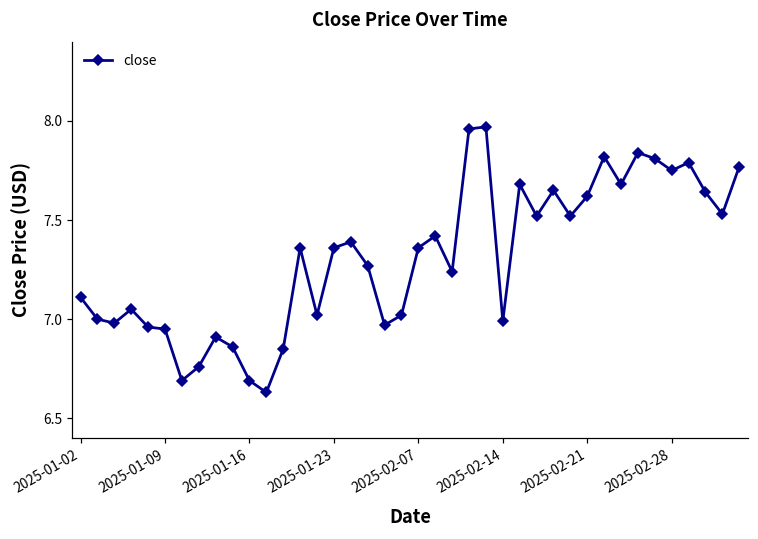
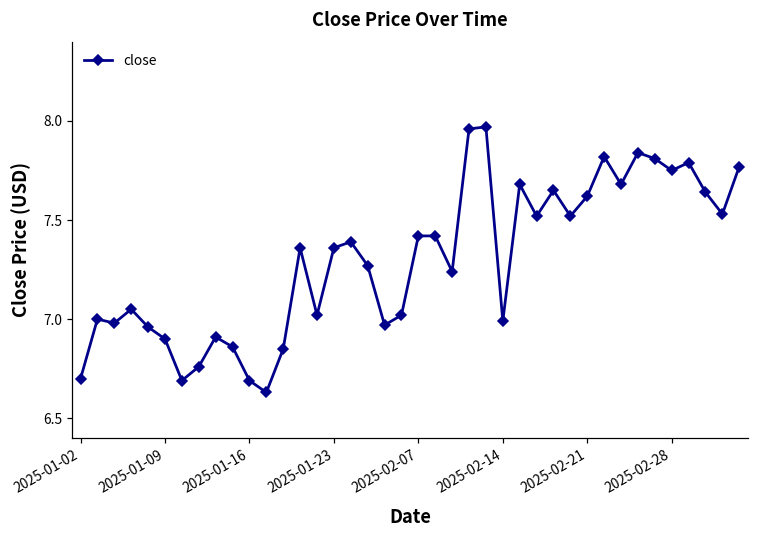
  {
-   "2025-01-02": 7.11,
-   "2025-01-09": 6.95,
+   "2025-01-02": 6.70,
+   "2025-01-09": 6.90,
    "2025-01-16": 6.69,
    "2025-01-23": 7.36,
-   "2025-02-07": 7.36,
+   "2025-02-07": 7.42,
    "2025-02-14": 6.99,
    "2025-02-21": 7.62,
    "2025-02-28": 7.75
  }
